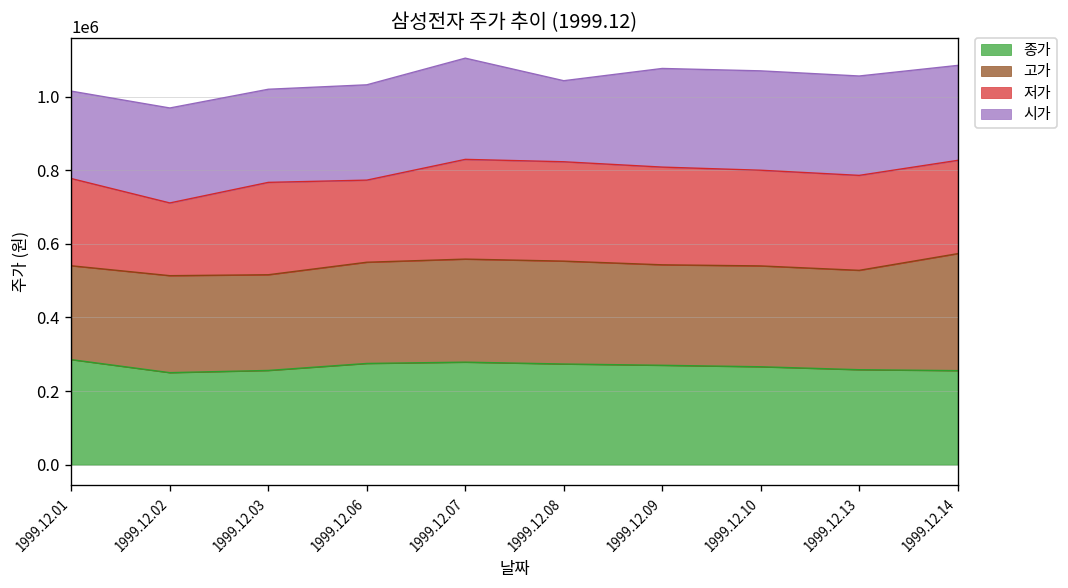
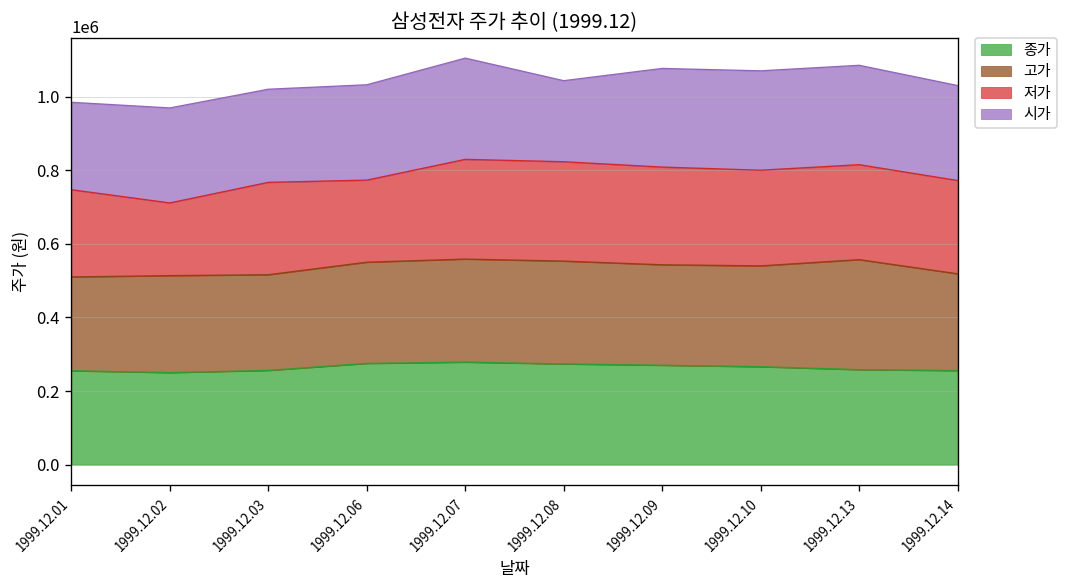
  {
    "종가": {
-     "1999.12.01": 290000,
+     "1999.12.01": 260000,
      "1999.12.02": 250000,
      "1999.12.03": 260000,
      "1999.12.06": 280000,
      "1999.12.07": 280000,
      "1999.12.08": 270000,
      "1999.12.09": 270000,
      "1999.12.10": 270000,
      "1999.12.13": 260000,
      "1999.12.14": 260000
    },
    "고가": {
      "1999.12.01": 260000,
      "1999.12.02": 260000,
      "1999.12.03": 260000,
      "1999.12.06": 280000,
      "1999.12.07": 280000,
      "1999.12.08": 280000,
      "1999.12.09": 270000,
      "1999.12.10": 270000,
-     "1999.12.13": 270000,
-     "1999.12.14": 320000
+     "1999.12.13": 300000,
+     "1999.12.14": 260000
    },
    "저가": {
      "1999.12.01": 240000,
      "1999.12.02": 200000,
      "1999.12.03": 250000,
      "1999.12.06": 220000,
      "1999.12.07": 270000,
      "1999.12.08": 270000,
      "1999.12.09": 270000,
      "1999.12.10": 260000,
      "1999.12.13": 260000,
      "1999.12.14": 250000
    },
    "시가": {
      "1999.12.01": 240000,
      "1999.12.02": 260000,
      "1999.12.03": 250000,
      "1999.12.06": 260000,
      "1999.12.07": 280000,
      "1999.12.08": 220000,
      "1999.12.09": 270000,
      "1999.12.10": 270000,
      "1999.12.13": 270000,
      "1999.12.14": 260000
    }
  }
